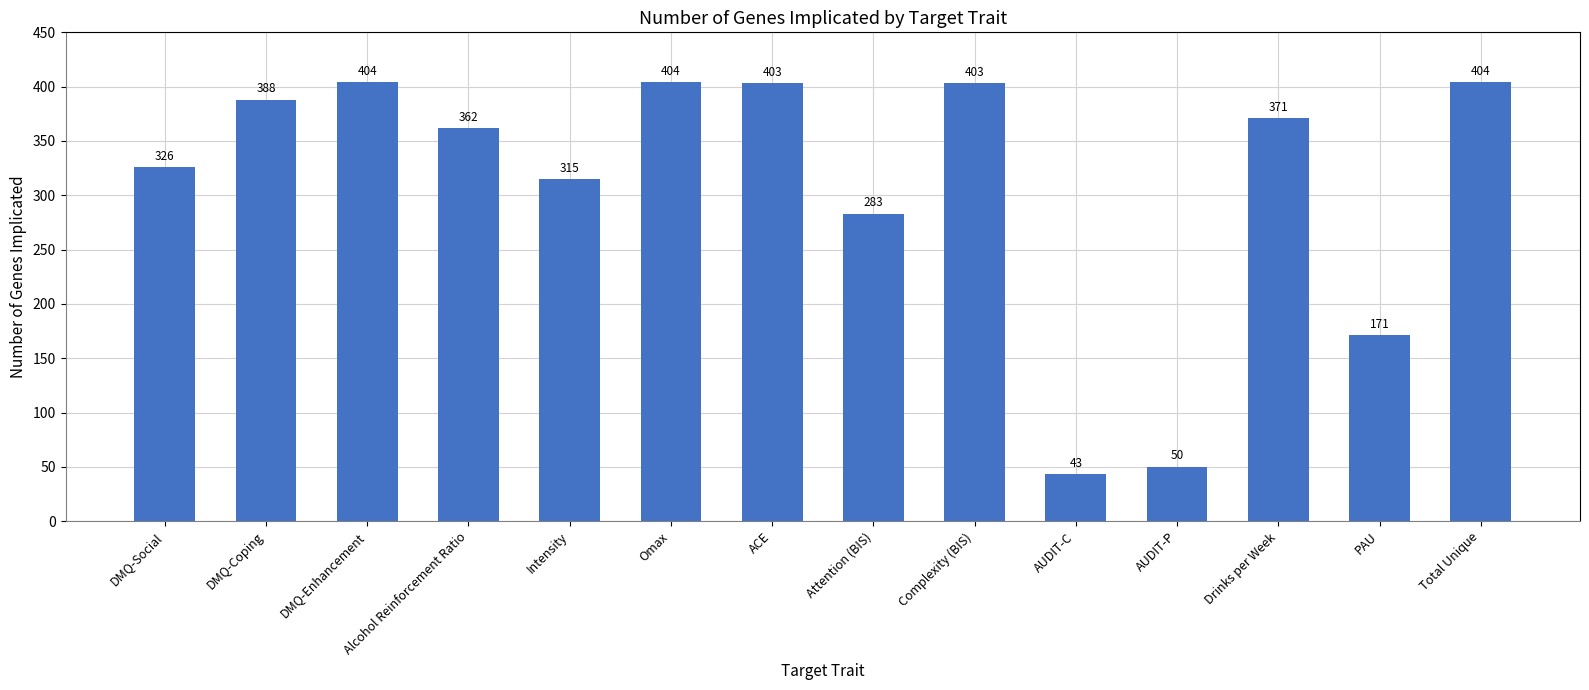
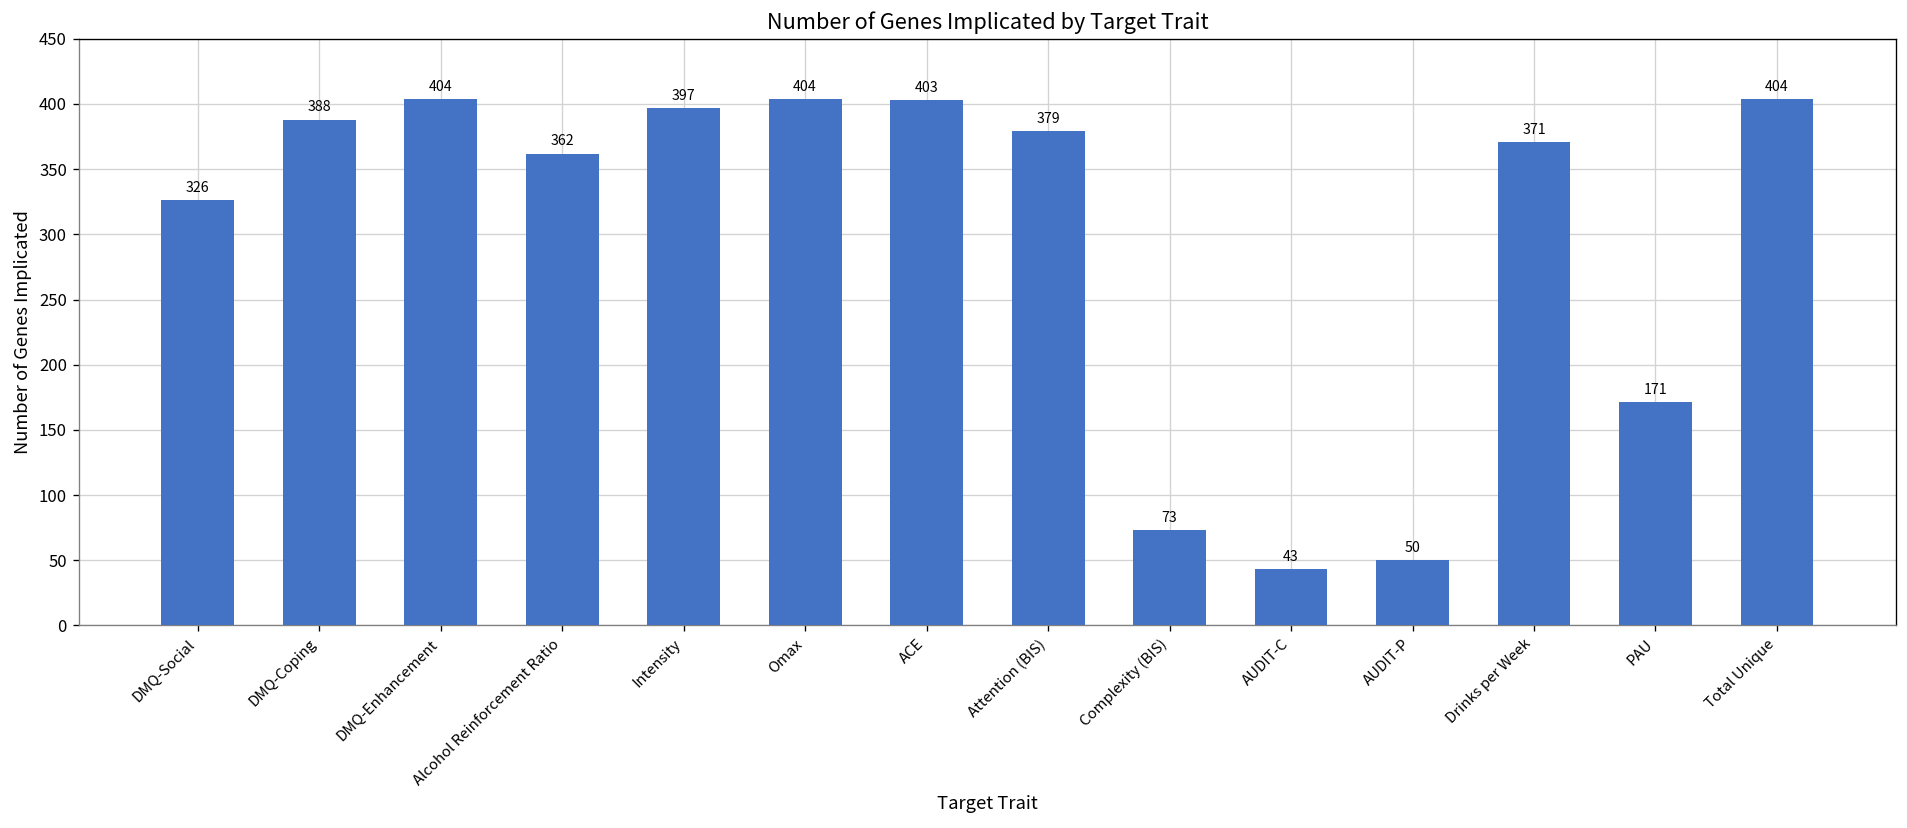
  {
    "DMQ-Social": 326,
    "DMQ-Coping": 388,
    "DMQ-Enhancement": 404,
    "Alcohol Reinforcement Ratio": 362,
-   "Intensity": 315,
+   "Intensity": 397,
    "Omax": 404,
    "ACE": 403,
-   "Attention (BIS)": 283,
-   "Complexity (BIS)": 403,
+   "Attention (BIS)": 379,
+   "Complexity (BIS)": 73,
    "AUDIT-C": 43,
    "AUDIT-P": 50,
    "Drinks per Week": 371,
    "PAU": 171,
    "Total Unique": 404
  }
